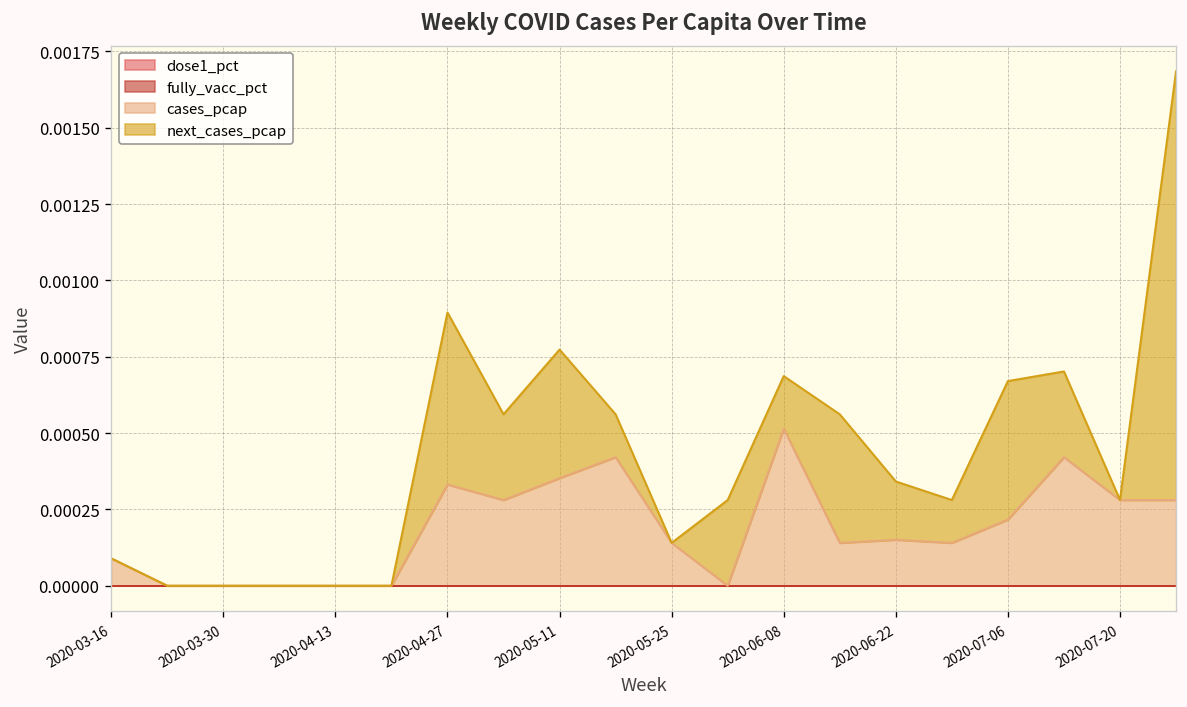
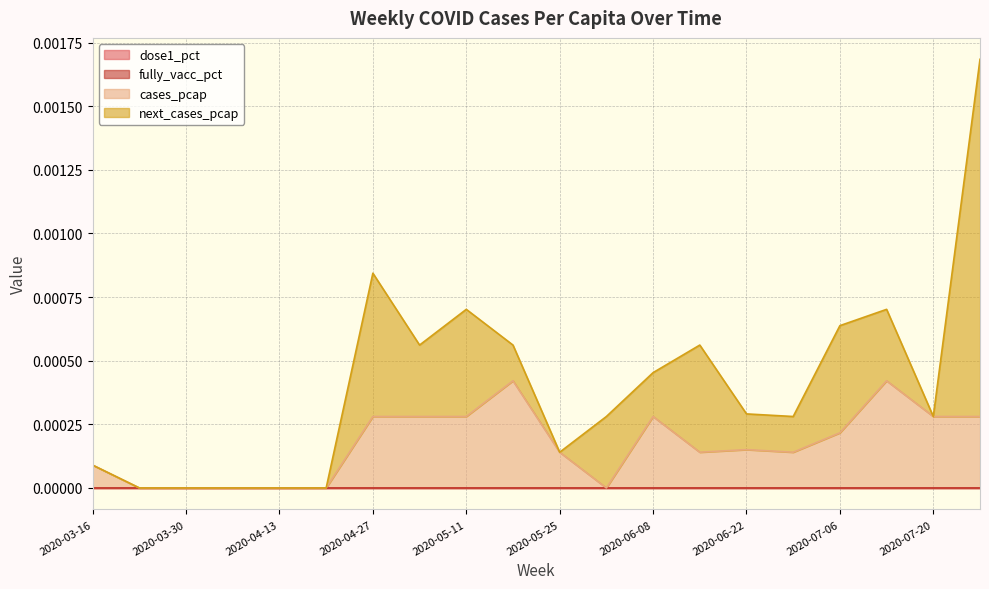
  {
    "fully_vacc_pct": {
      "2020-03-16": 0.00000,
      "2020-04-27": 0.00000,
      "2020-05-11": 0.00000,
      "2020-05-25": 0.00000,
      "2020-06-08": 0.00000,
      "2020-06-22": 0.00000,
      "2020-07-06": 0.00000,
      "2020-07-20": 0.00000
    },
    "cases_pcap": {
-     "2020-04-27": 0.00033,
-     "2020-05-11": 0.00035,
-     "2020-06-08": 0.00051,
+     "2020-04-27": 0.00028,
+     "2020-05-11": 0.00028,
+     "2020-06-08": 0.00028,
      "2020-06-22": 0.00015,
      "2020-07-06": 0.00022
    },
    "next_cases_pcap": {
      "2020-04-27": 0.00056,
      "2020-05-11": 0.00042,
      "2020-06-08": 0.00017,
-     "2020-06-22": 0.00019,
-     "2020-07-06": 0.00045
+     "2020-06-22": 0.00014,
+     "2020-07-06": 0.00042
    }
  }
